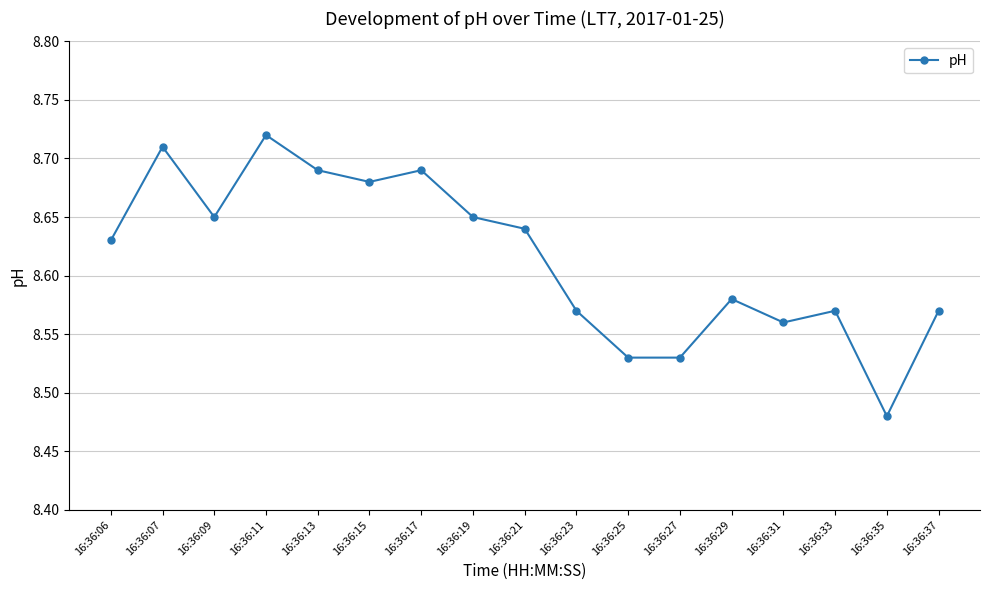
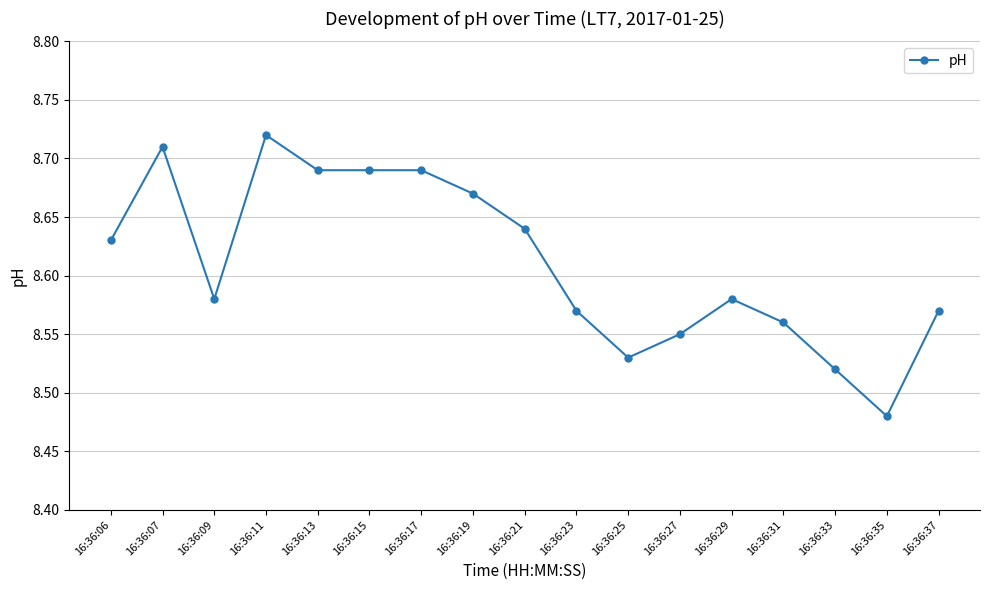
  {
    "16:36:06": 8.63,
    "16:36:07": 8.71,
-   "16:36:09": 8.65,
+   "16:36:09": 8.58,
    "16:36:11": 8.72,
    "16:36:13": 8.69,
-   "16:36:15": 8.68,
+   "16:36:15": 8.69,
    "16:36:17": 8.69,
-   "16:36:19": 8.65,
+   "16:36:19": 8.67,
    "16:36:21": 8.64,
    "16:36:23": 8.57,
    "16:36:25": 8.53,
-   "16:36:27": 8.53,
+   "16:36:27": 8.55,
    "16:36:29": 8.58,
    "16:36:31": 8.56,
-   "16:36:33": 8.57,
+   "16:36:33": 8.52,
    "16:36:35": 8.48,
    "16:36:37": 8.57
  }
